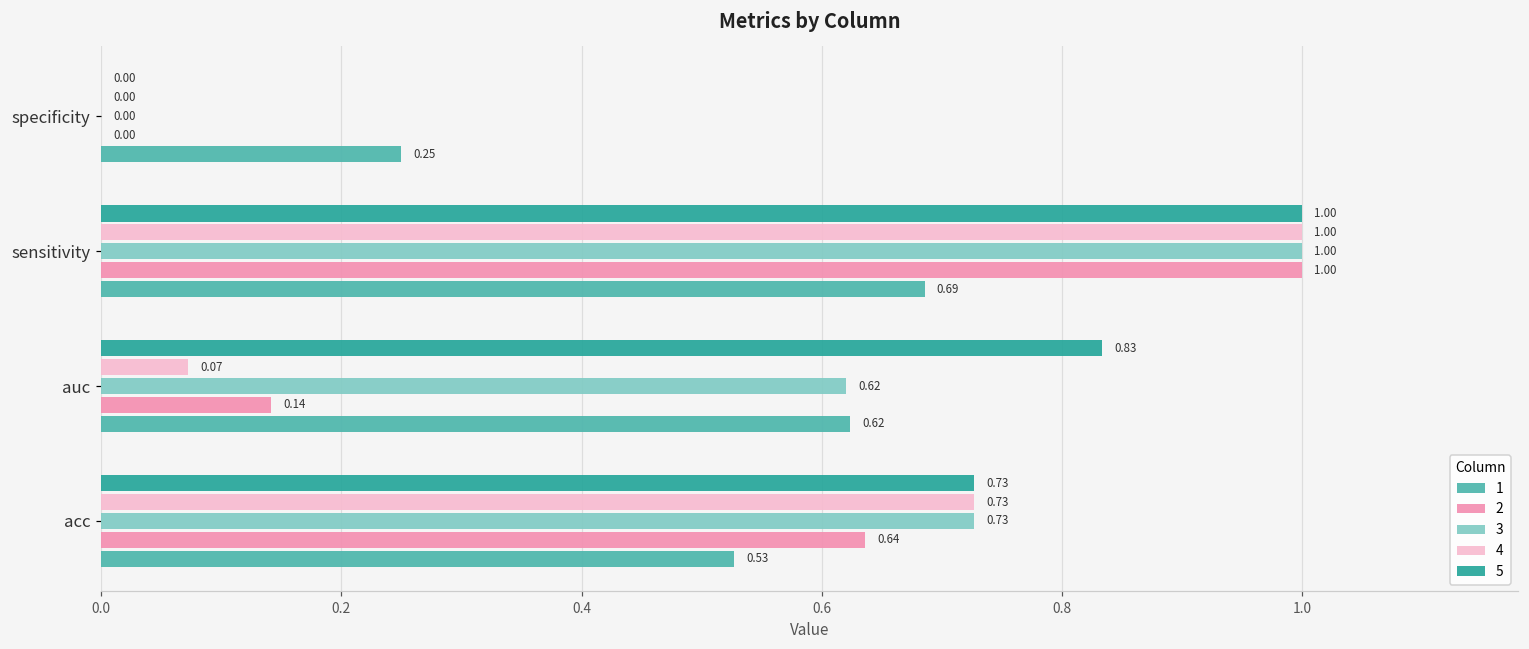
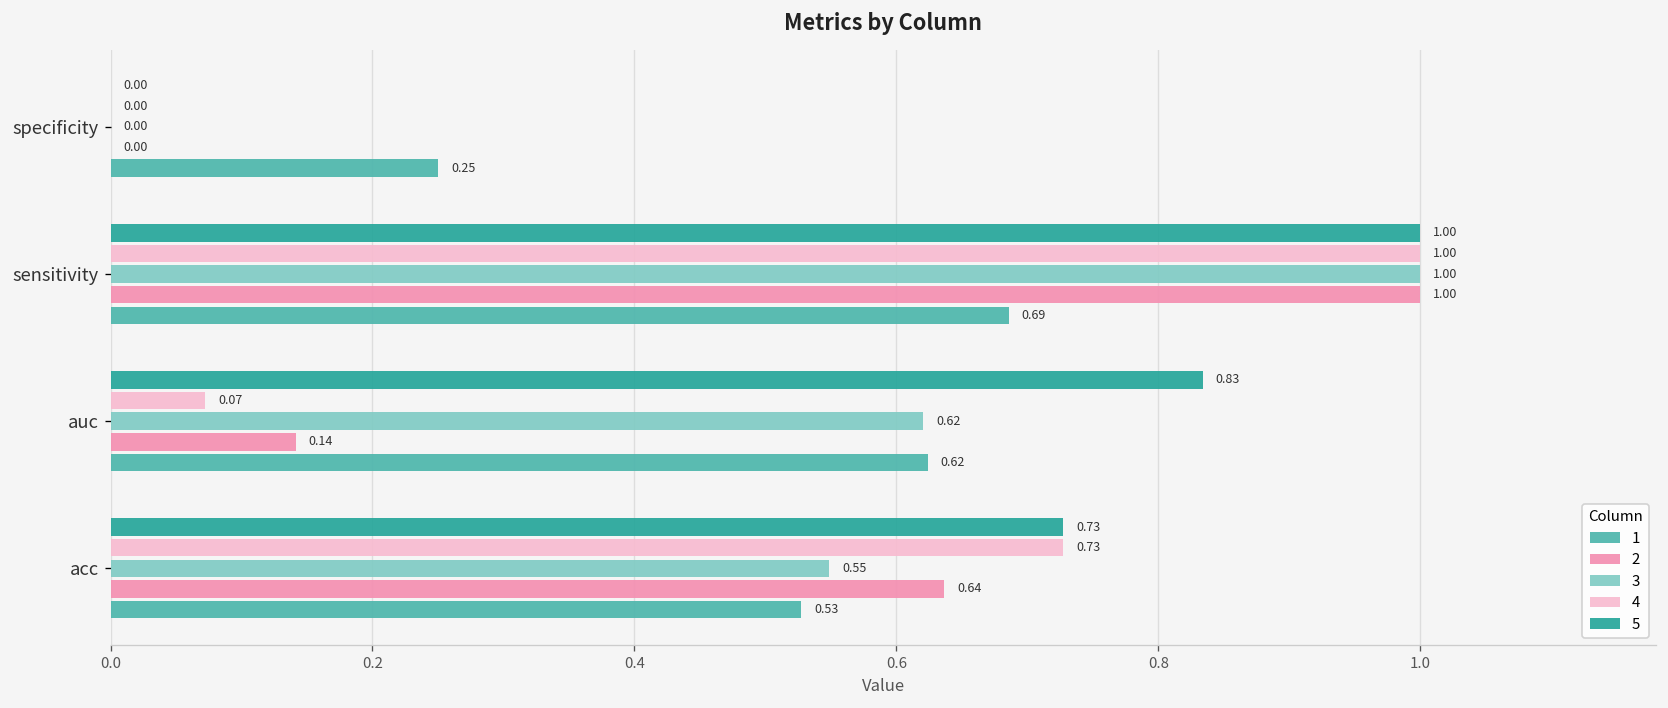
  {
    "3": {
      "specificity": 0.00,
      "sensitivity": 1.00,
      "auc": 0.62,
-     "acc": 0.73
+     "acc": 0.55
    }
  }
